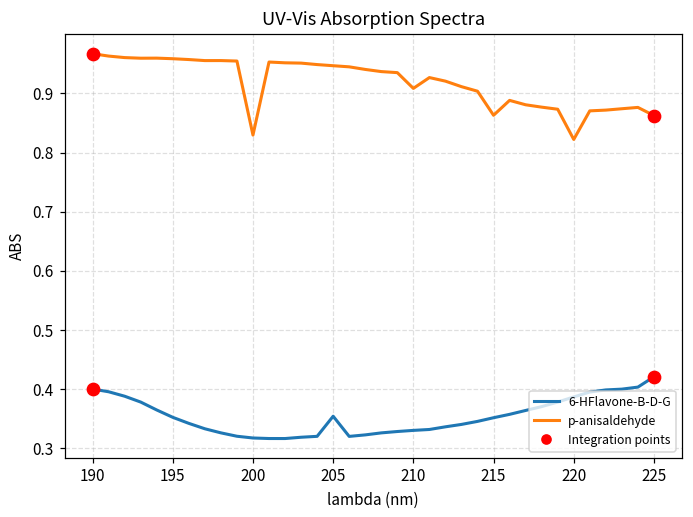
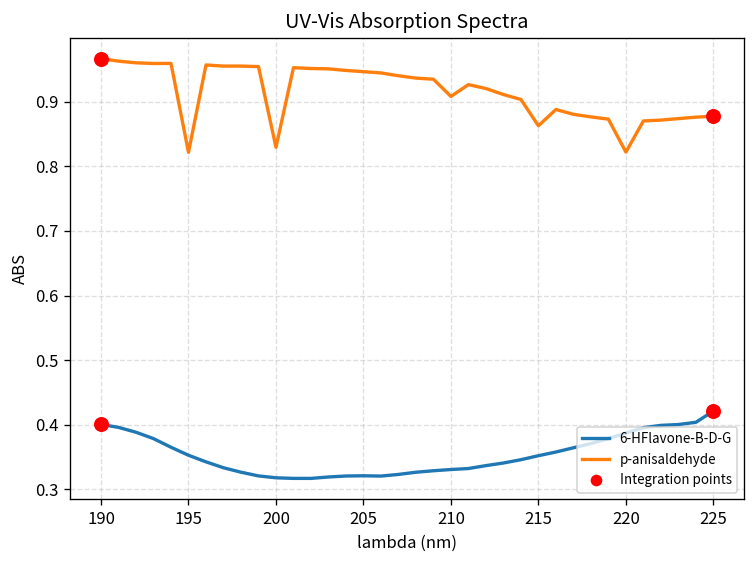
  {
    "6-HFlavone-B-D-G": {
      "195": 0.35,
      "200": 0.32,
-     "205": 0.35,
+     "205": 0.32,
      "210": 0.33,
      "215": 0.35
    },
    "p-anisaldehyde": {
-     "195": 0.96,
+     "195": 0.82,
      "200": 0.83,
      "205": 0.95,
      "210": 0.91,
      "215": 0.86,
      "220": 0.82,
-     "225": 0.86
+     "225": 0.88
    }
  }
